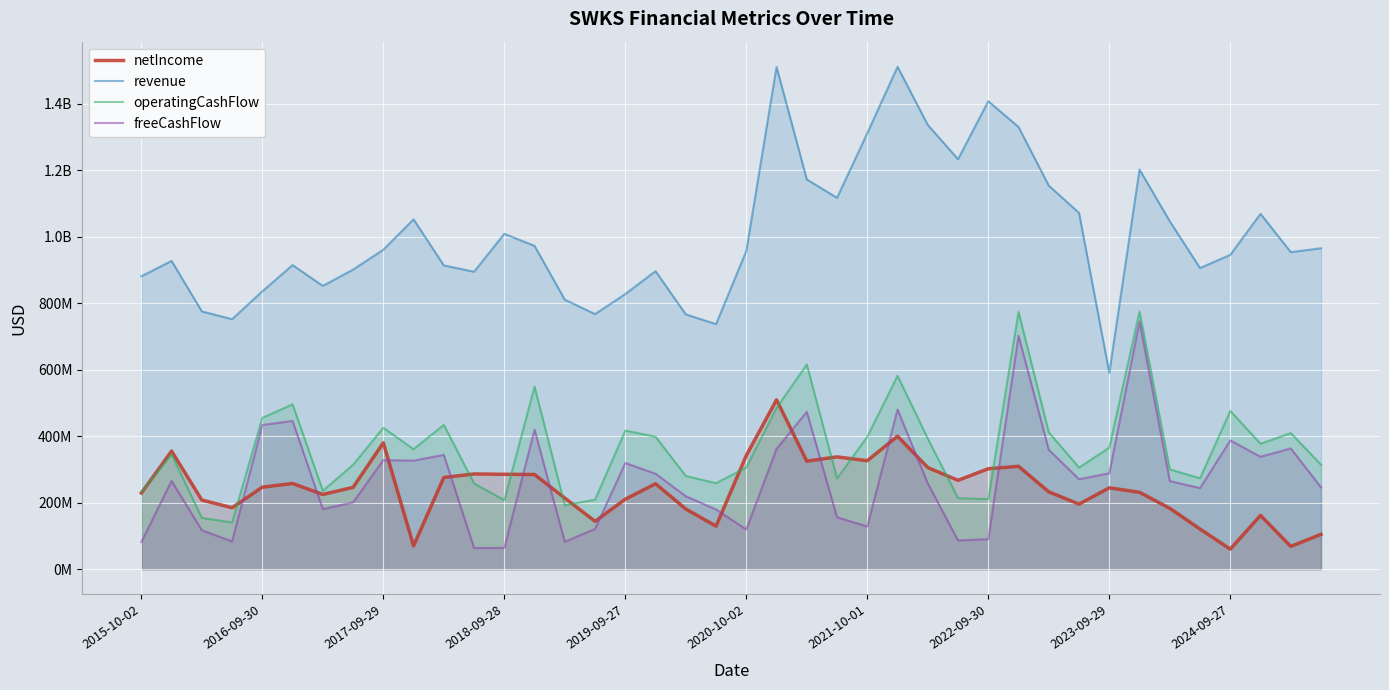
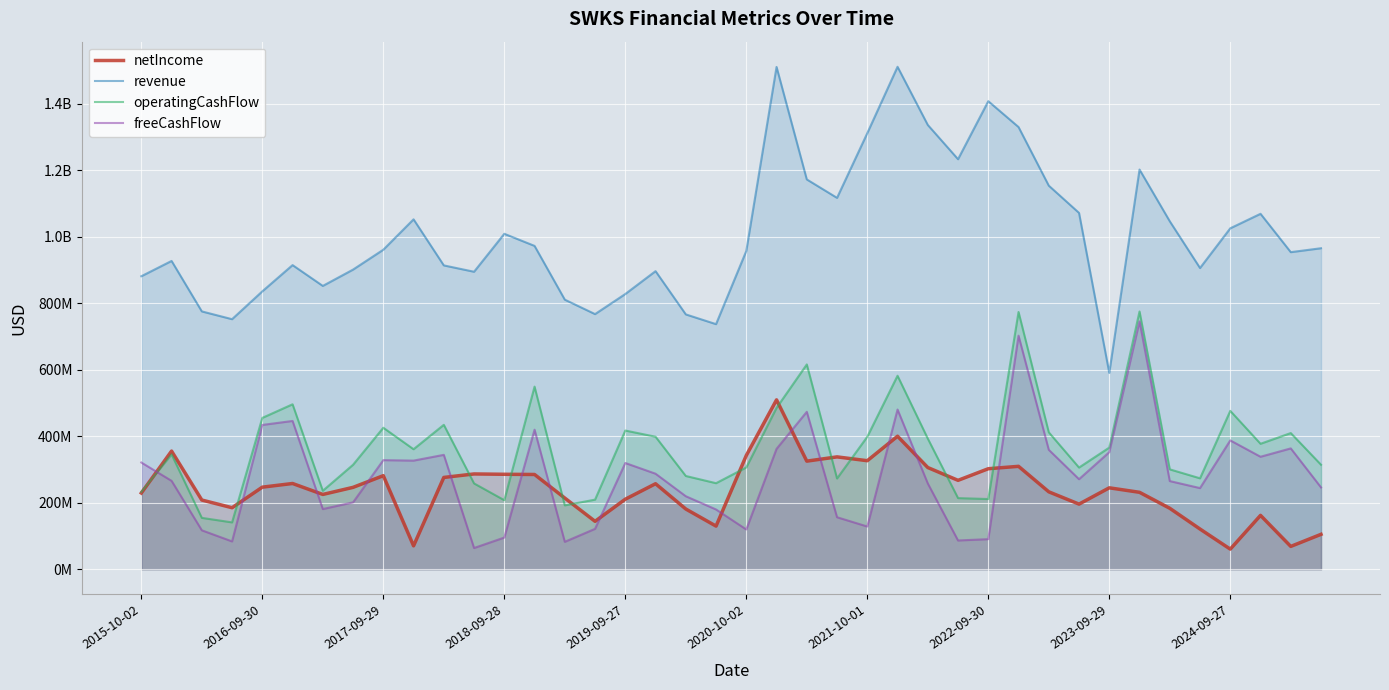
  {
    "netIncome": {
      "2016-09-30": 250000000,
-     "2017-09-29": 380000000,
+     "2017-09-29": 280000000,
      "2018-09-28": 290000000,
      "2019-09-27": 210000000,
      "2020-10-02": 340000000,
      "2021-10-01": 330000000,
      "2022-09-30": 300000000,
      "2023-09-29": 240000000,
      "2024-09-27": 60000000
    },
    "revenue": {
      "2015-10-02": 880000000,
      "2016-09-30": 840000000,
      "2017-09-29": 960000000,
      "2018-09-28": 1010000000,
      "2019-09-27": 830000000,
      "2020-10-02": 960000000,
      "2021-10-01": 1310000000,
      "2022-09-30": 1410000000,
      "2023-09-29": 590000000,
-     "2024-09-27": 950000000
+     "2024-09-27": 1020000000
    },
    "operatingCashFlow": {
      "2016-09-30": 460000000,
      "2017-09-29": 430000000,
      "2018-09-28": 210000000,
      "2019-09-27": 420000000,
      "2020-10-02": 310000000,
      "2021-10-01": 400000000,
      "2022-09-30": 210000000,
      "2023-09-29": 370000000,
      "2024-09-27": 480000000
    },
    "freeCashFlow": {
-     "2015-10-02": 80000000,
+     "2015-10-02": 320000000,
      "2016-09-30": 430000000,
      "2017-09-29": 330000000,
-     "2018-09-28": 60000000,
+     "2018-09-28": 100000000,
      "2019-09-27": 320000000,
      "2020-10-02": 120000000,
      "2021-10-01": 130000000,
      "2022-09-30": 90000000,
-     "2023-09-29": 290000000,
+     "2023-09-29": 350000000,
      "2024-09-27": 390000000
    }
  }
